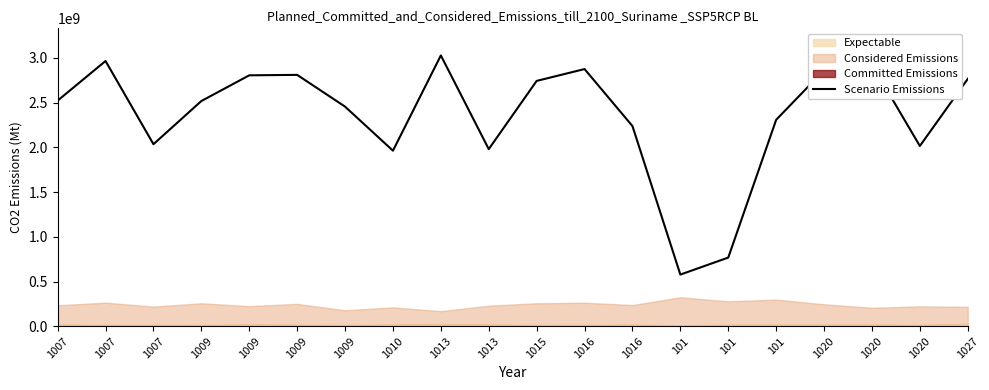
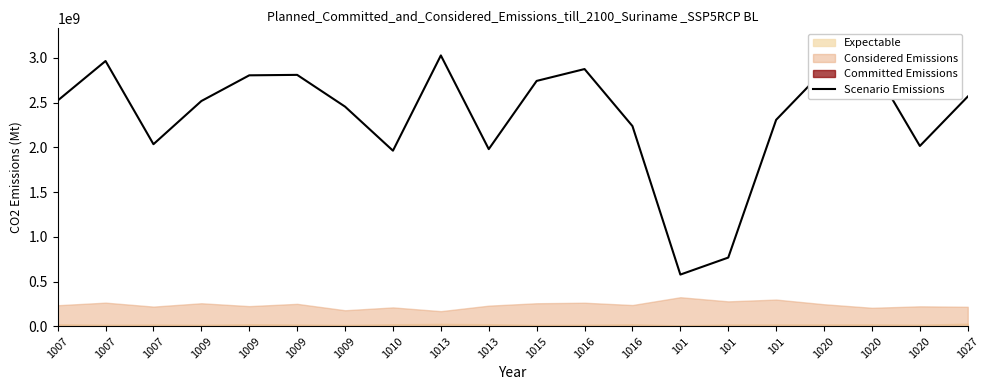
  {
    "Scenario Emissions": {
      "1010": 2000000000,
      "1015": 2700000000,
-     "1027": 2800000000
+     "1027": 2600000000
    }
  }
